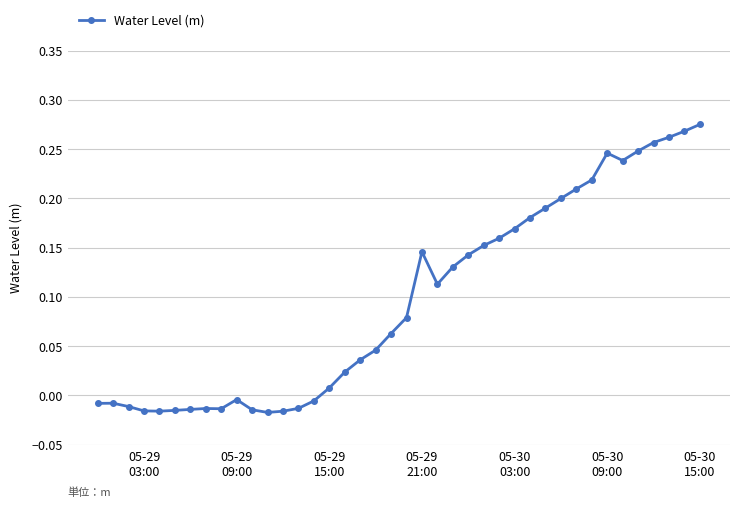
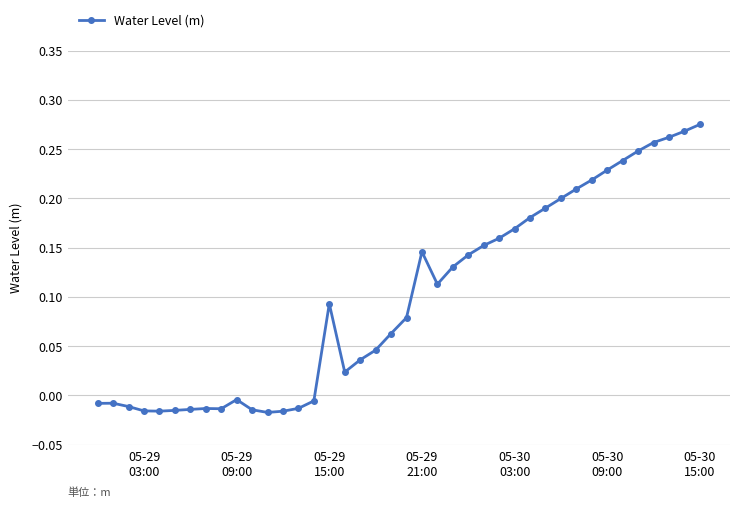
  {
    "05-29 03:00": -0.02,
    "05-29 09:00": 0.00,
-   "05-29 15:00": 0.01,
+   "05-29 15:00": 0.09,
    "05-29 21:00": 0.15,
    "05-30 03:00": 0.17,
-   "05-30 09:00": 0.25,
+   "05-30 09:00": 0.23,
    "05-30 15:00": 0.28
  }
